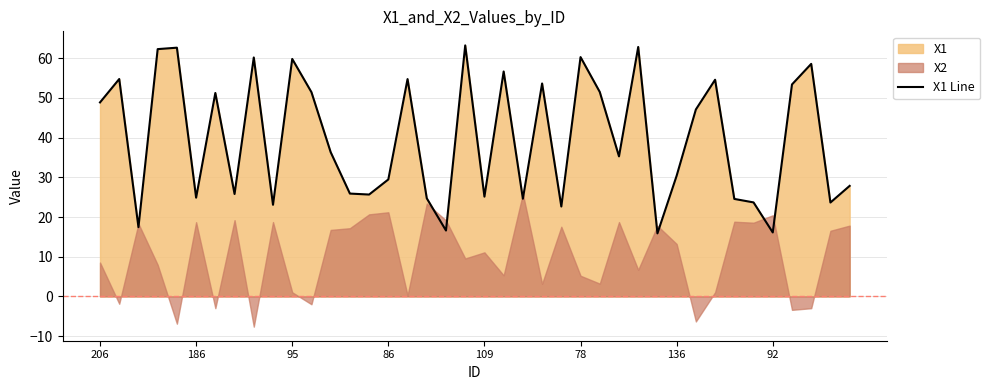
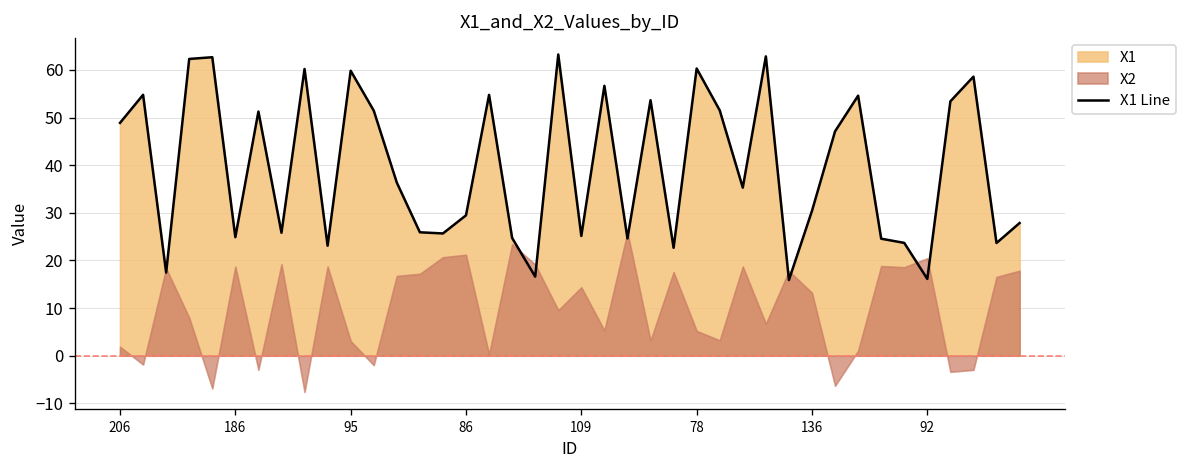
  {
    "X1": {
      "206": 49,
      "186": 25,
      "95": 60,
      "86": 29,
      "109": 25,
      "78": 60,
      "136": 30,
      "92": 16
    },
    "X2": {
-     "206": 9,
+     "206": 2,
      "186": 19,
-     "95": 1,
+     "95": 3,
      "86": 21,
-     "109": 11,
+     "109": 14,
      "78": 5,
      "136": 13,
      "92": 20
    }
  }
